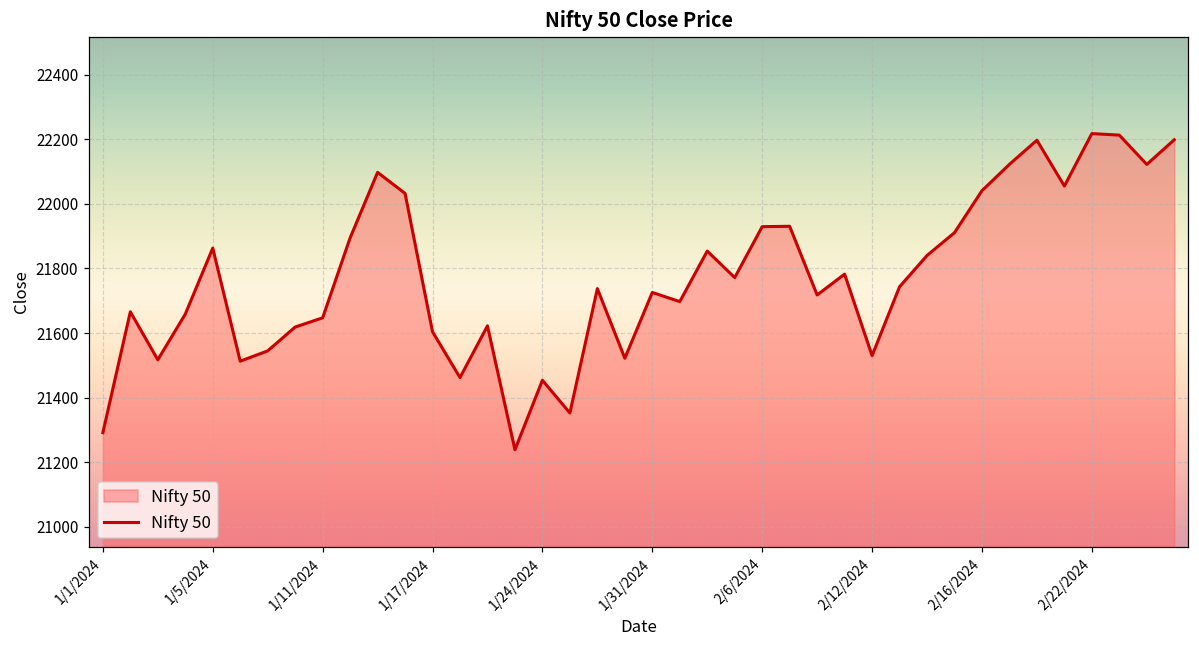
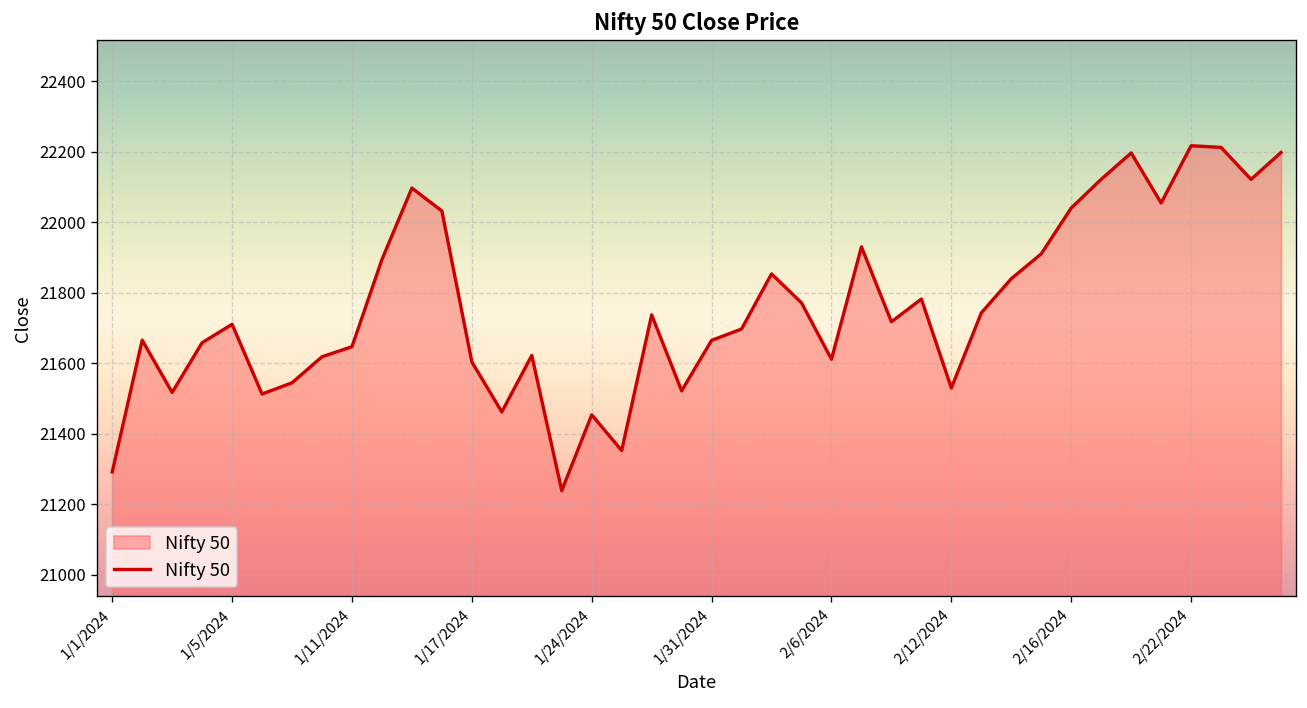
  {
    "1/1/2024": 21290,
-   "1/5/2024": 21860,
+   "1/5/2024": 21710,
    "1/11/2024": 21650,
    "1/17/2024": 21600,
    "1/24/2024": 21450,
-   "1/31/2024": 21730,
-   "2/6/2024": 21930,
+   "1/31/2024": 21670,
+   "2/6/2024": 21610,
    "2/12/2024": 21530,
    "2/16/2024": 22040,
    "2/22/2024": 22220
  }
